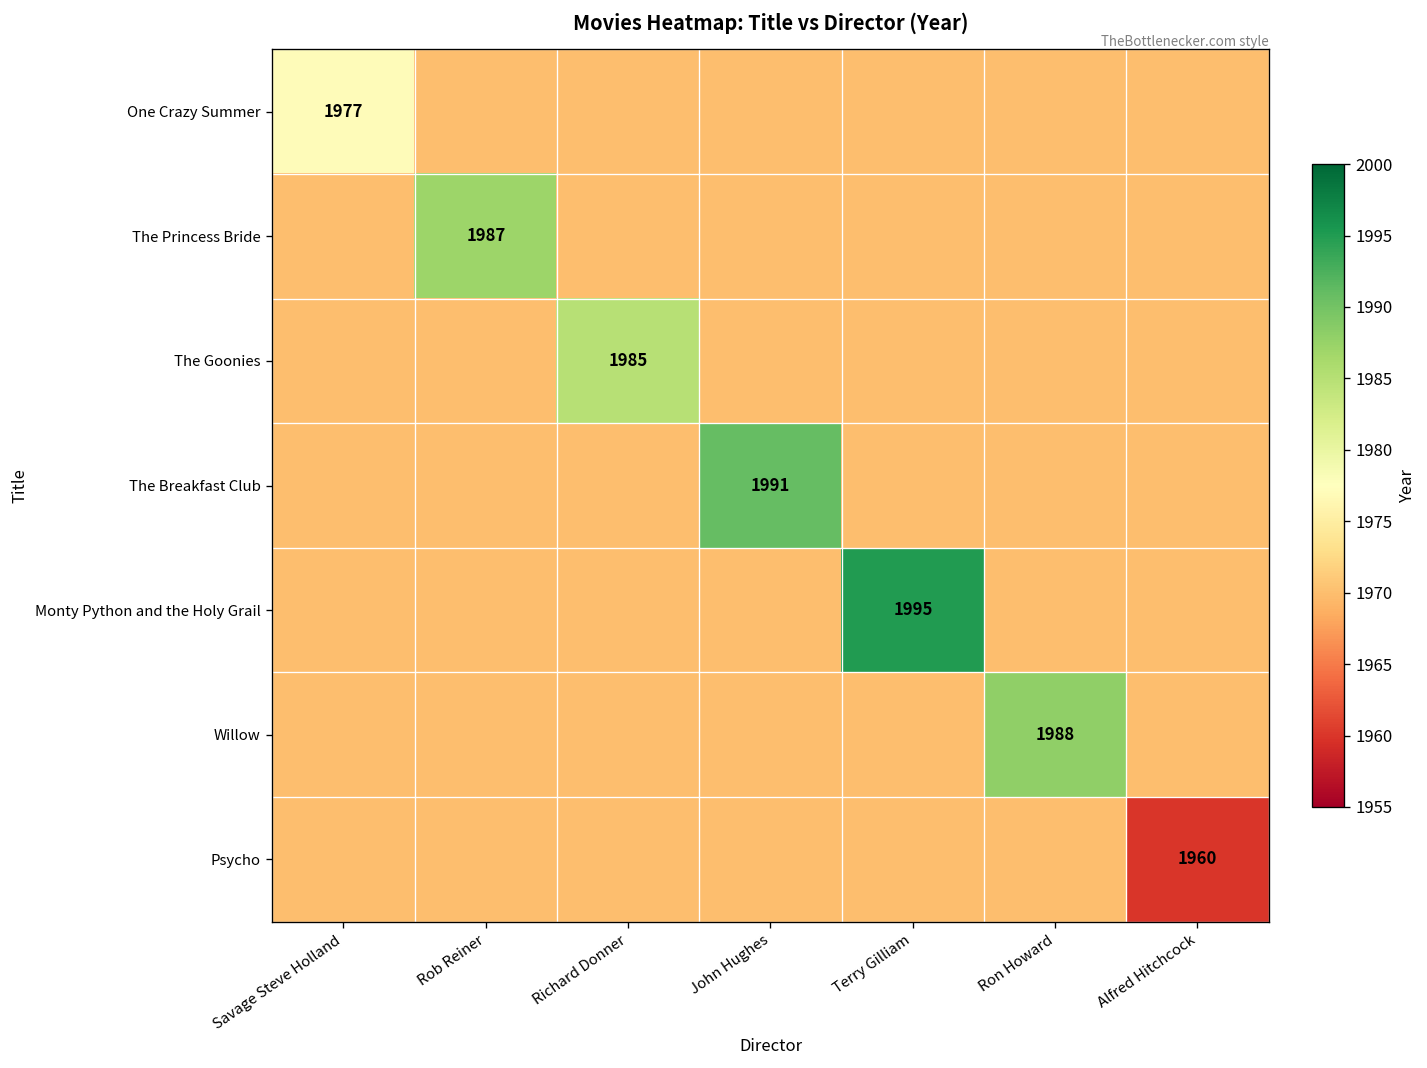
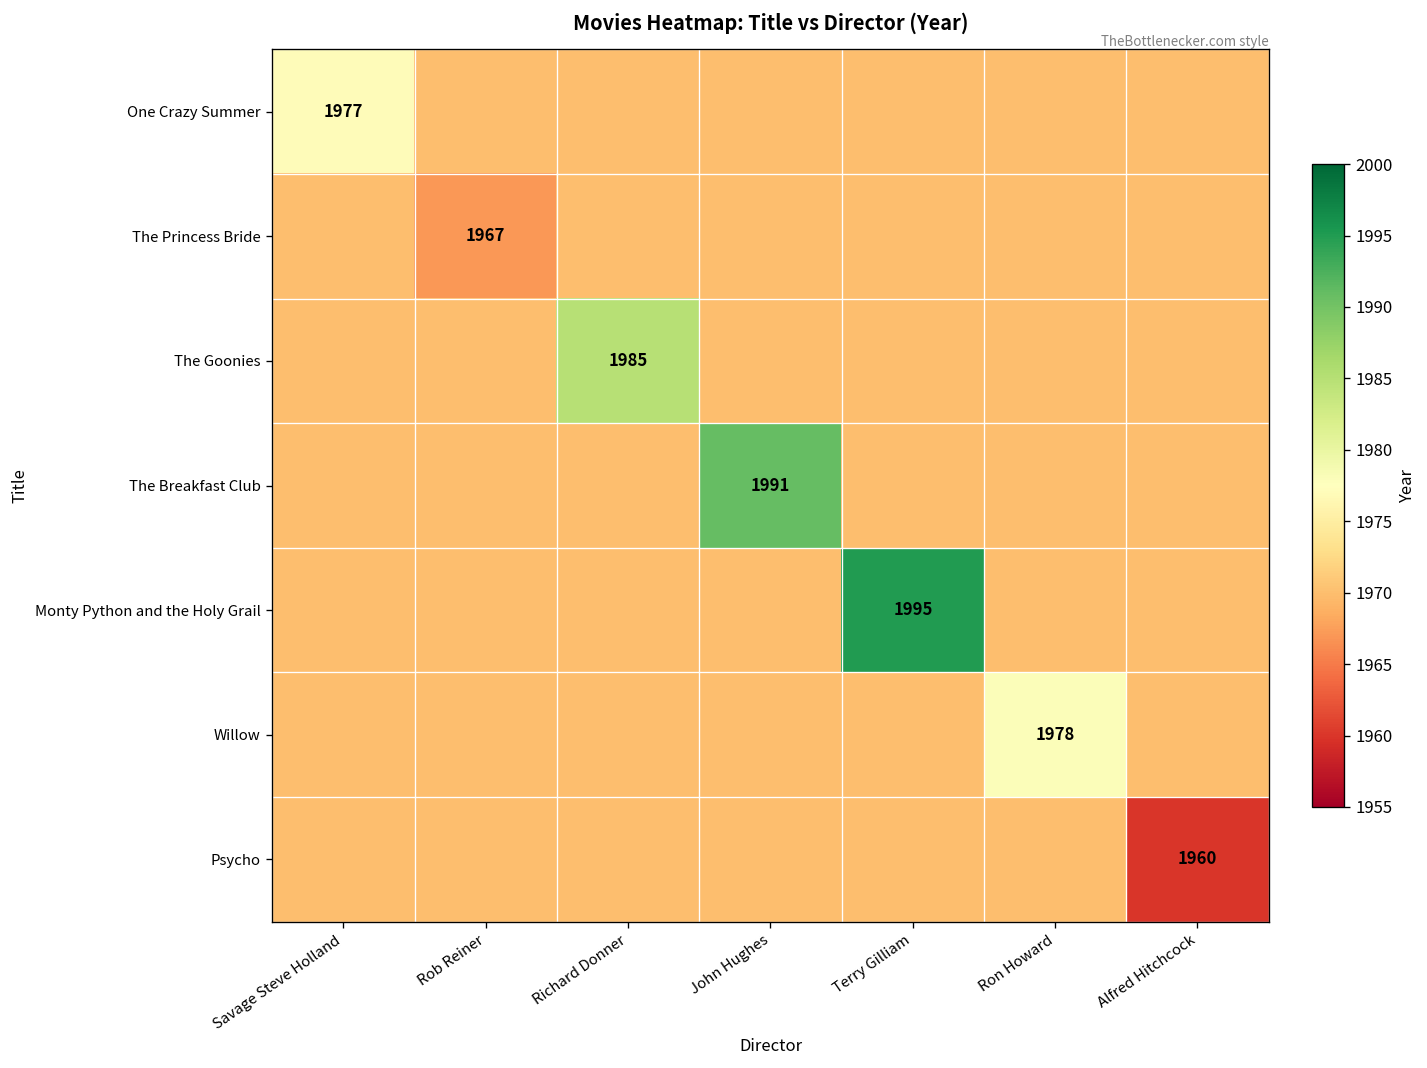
  {
    "One Crazy Summer": {
      "Savage Steve Holland": 1977
    },
    "The Princess Bride": {
-     "Rob Reiner": 1987
+     "Rob Reiner": 1967
    },
    "The Goonies": {
      "Richard Donner": 1985
    },
    "The Breakfast Club": {
      "John Hughes": 1991
    },
    "Monty Python and the Holy Grail": {
      "Terry Gilliam": 1995
    },
    "Willow": {
-     "Ron Howard": 1988
+     "Ron Howard": 1978
    },
    "Psycho": {
      "Alfred Hitchcock": 1960
    }
  }
